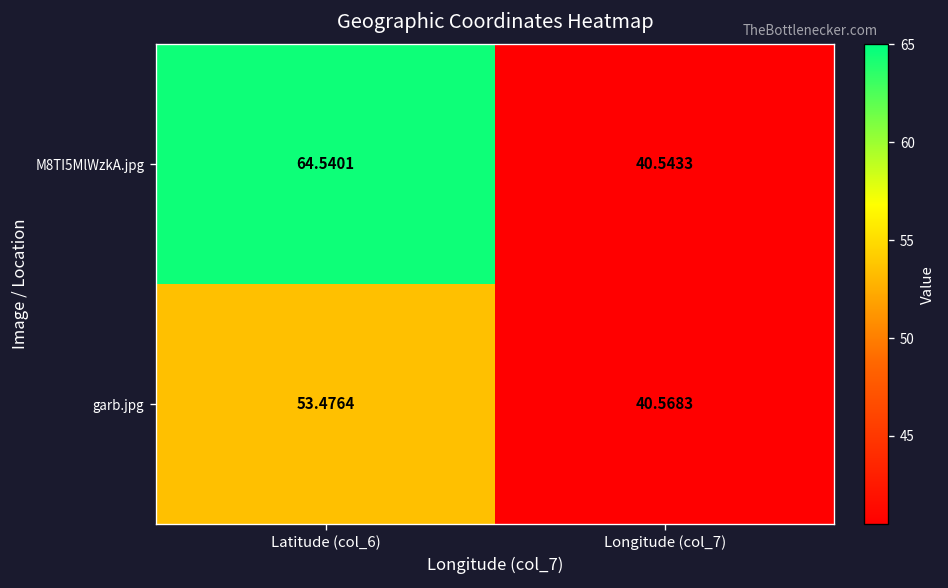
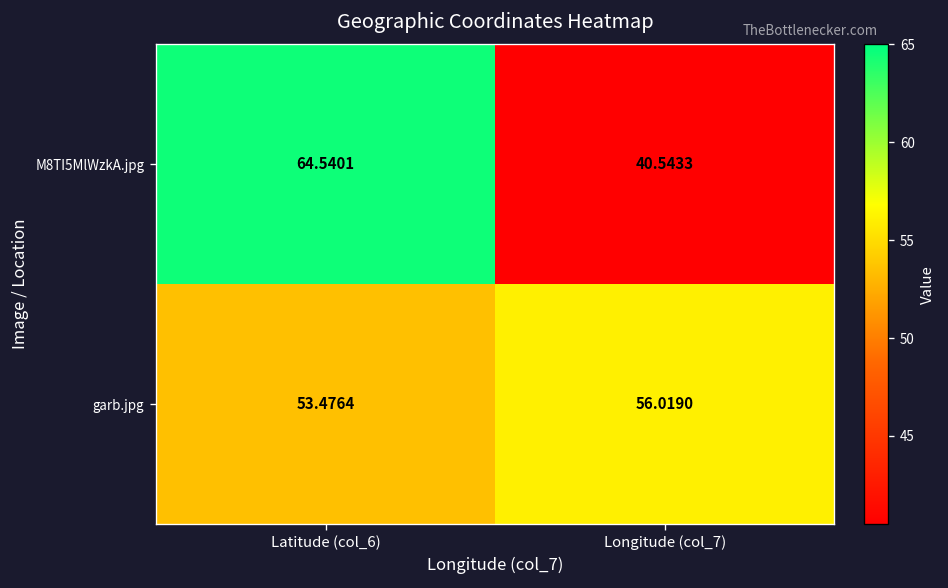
  {
    "M8TI5MlWzkA.jpg": {
      "Latitude (col_6)": 64.5401,
      "Longitude (col_7)": 40.5433
    },
    "garb.jpg": {
      "Latitude (col_6)": 53.4764,
-     "Longitude (col_7)": 40.5683
+     "Longitude (col_7)": 56.0190
    }
  }
